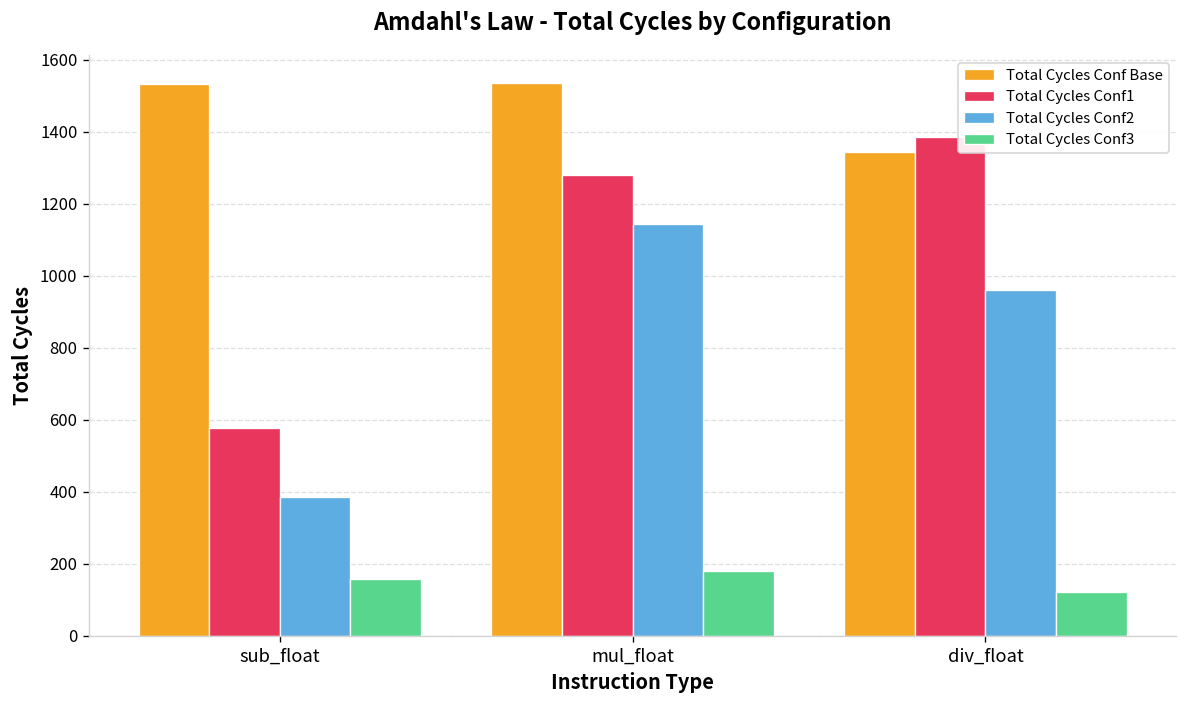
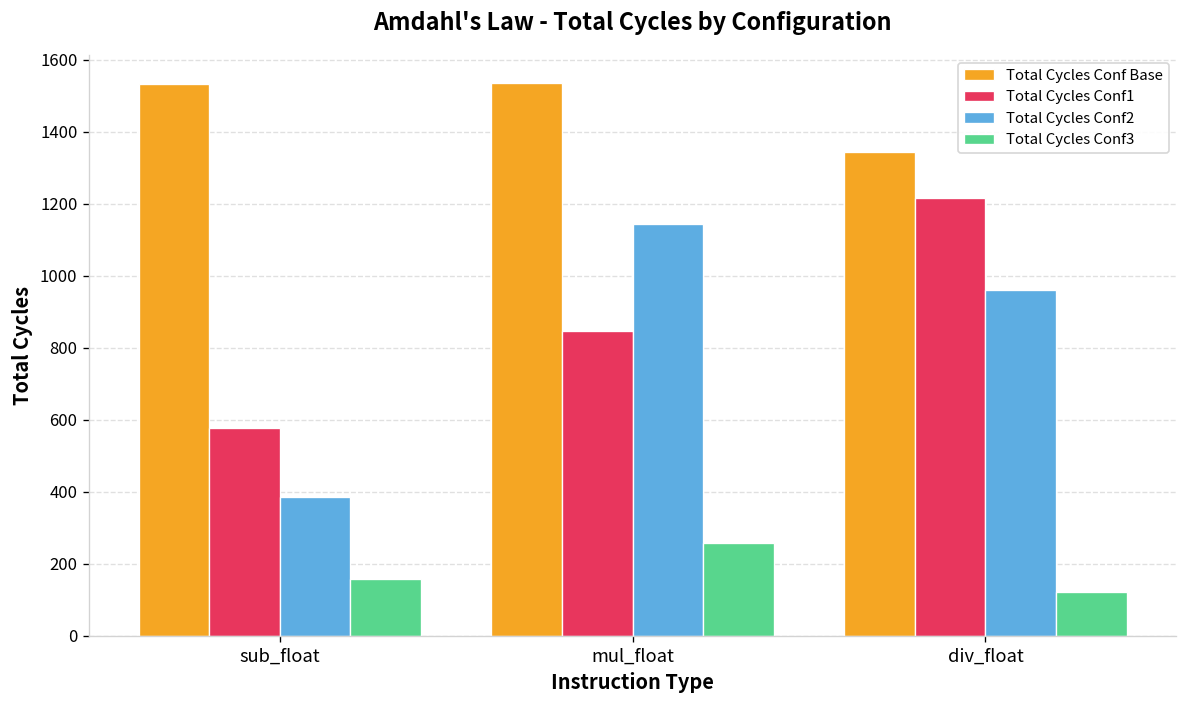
  {
    "Total Cycles Conf Base": {
      "sub_float": 1530,
      "mul_float": 1540,
      "div_float": 1340
    },
    "Total Cycles Conf1": {
      "sub_float": 580,
-     "mul_float": 1280,
-     "div_float": 1390
+     "mul_float": 850,
+     "div_float": 1220
    },
    "Total Cycles Conf2": {
      "sub_float": 380,
      "mul_float": 1140,
      "div_float": 960
    },
    "Total Cycles Conf3": {
      "sub_float": 160,
-     "mul_float": 180,
+     "mul_float": 260,
      "div_float": 120
    }
  }
